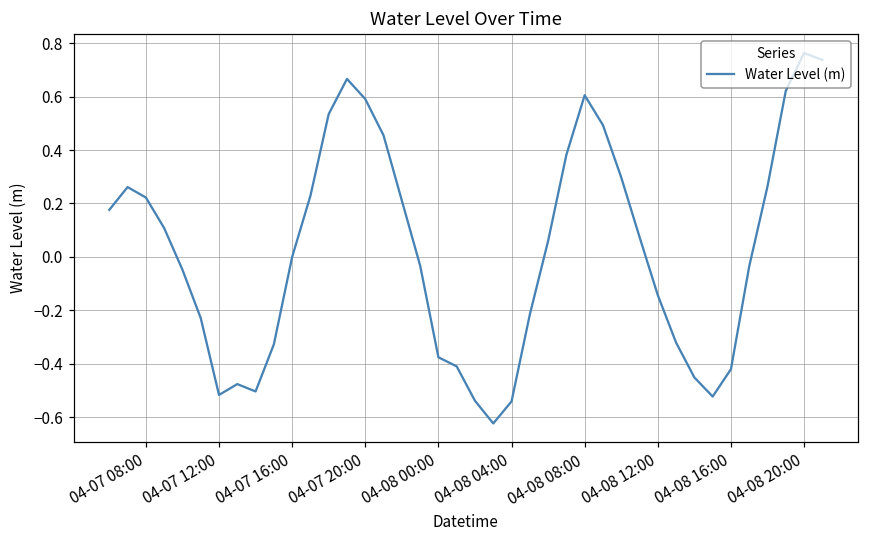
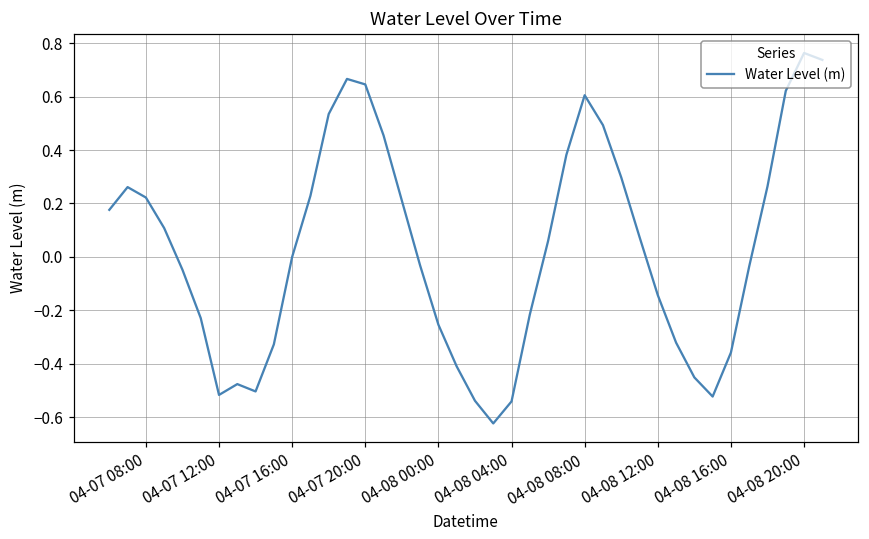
  {
    "04-07 08:00": 0.22,
    "04-07 12:00": -0.52,
    "04-07 16:00": 0.00,
-   "04-07 20:00": 0.59,
-   "04-08 00:00": -0.38,
+   "04-07 20:00": 0.65,
+   "04-08 00:00": -0.25,
    "04-08 04:00": -0.54,
    "04-08 08:00": 0.61,
    "04-08 12:00": -0.14,
-   "04-08 16:00": -0.42
+   "04-08 16:00": -0.36
  }
